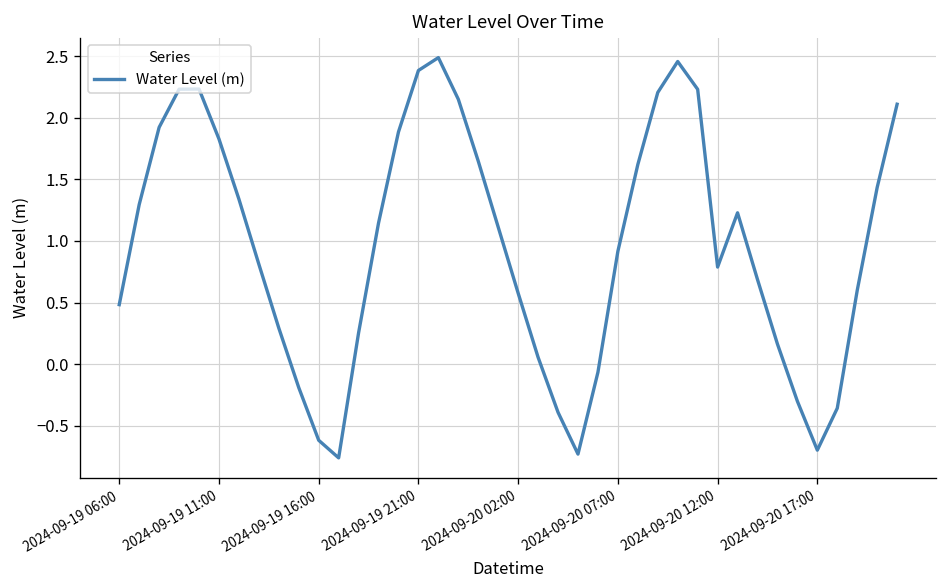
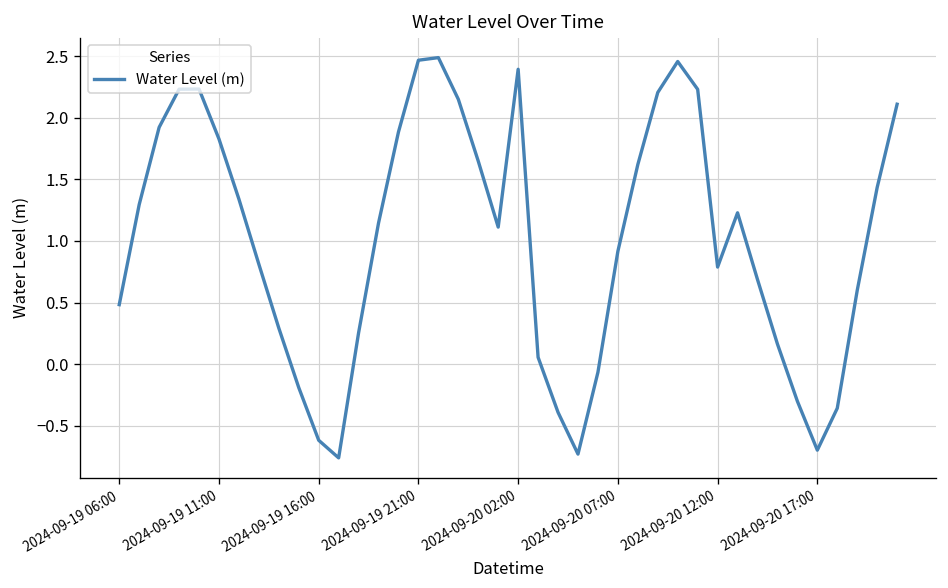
  {
    "2024-09-19 06:00": 0.48,
    "2024-09-19 11:00": 1.83,
    "2024-09-19 16:00": -0.62,
-   "2024-09-19 21:00": 2.38,
-   "2024-09-20 02:00": 0.58,
+   "2024-09-19 21:00": 2.47,
+   "2024-09-20 02:00": 2.39,
    "2024-09-20 07:00": 0.92,
    "2024-09-20 12:00": 0.79,
    "2024-09-20 17:00": -0.70
  }
